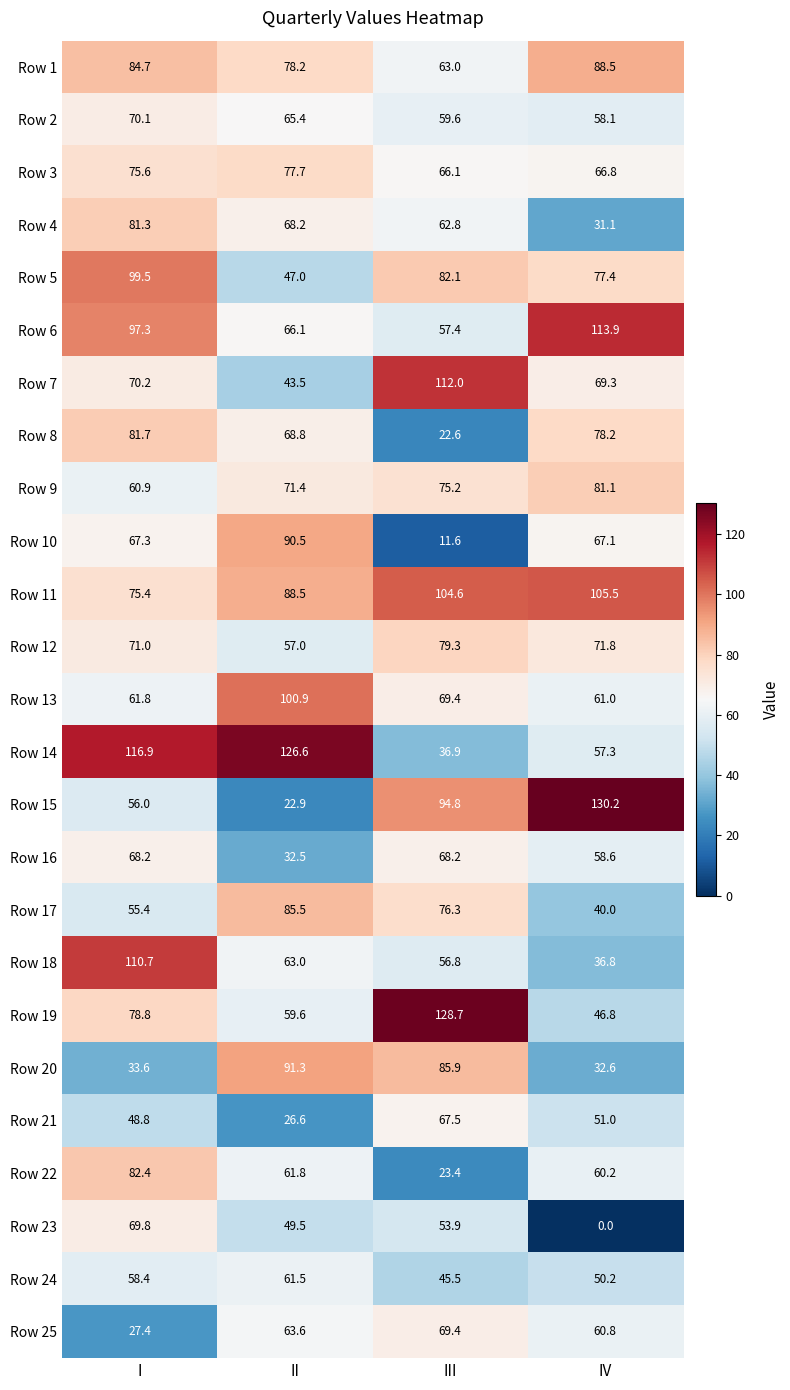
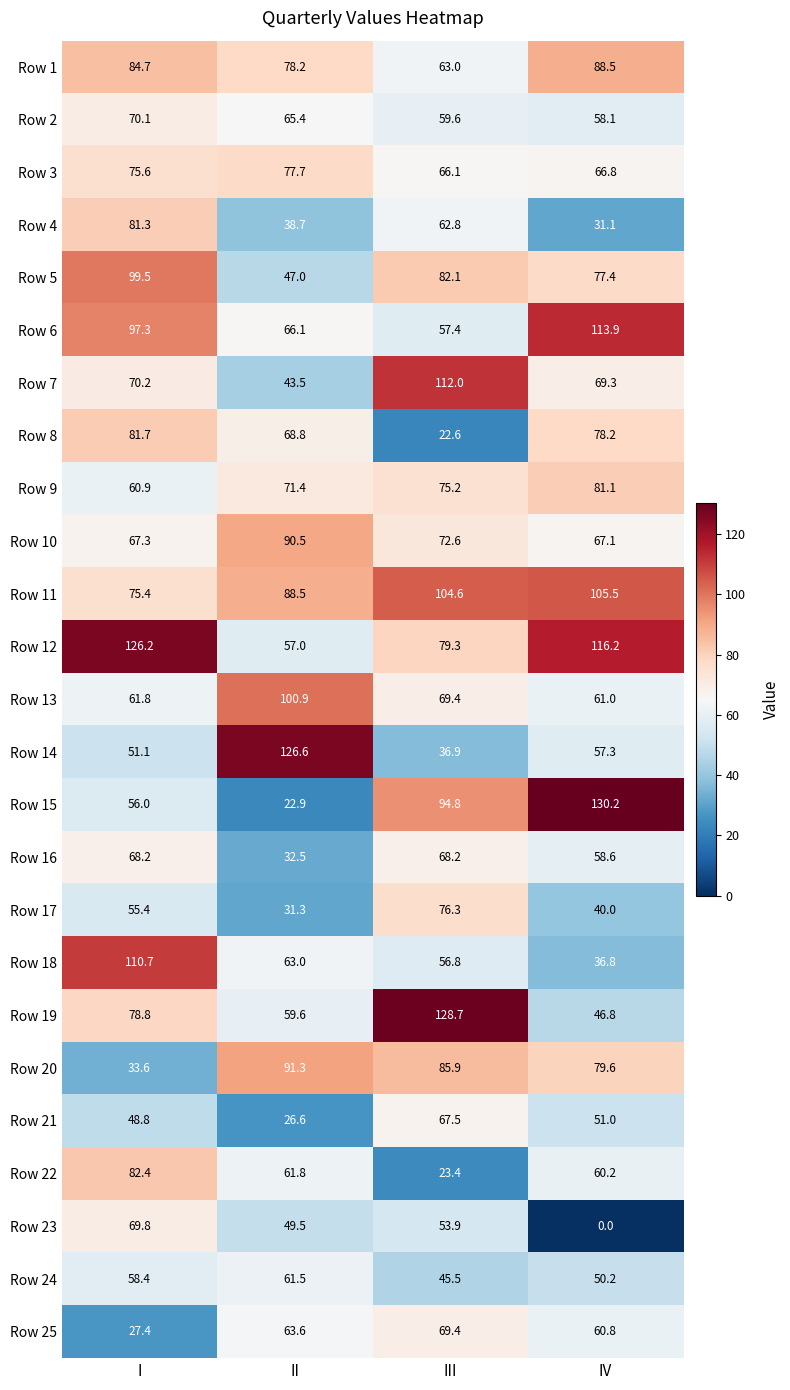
  {
    "Row 1": {
      "I": 84.7,
      "II": 78.2,
      "III": 63.0,
      "IV": 88.5
    },
    "Row 2": {
      "I": 70.1,
      "II": 65.4,
      "III": 59.6,
      "IV": 58.1
    },
    "Row 3": {
      "I": 75.6,
      "II": 77.7,
      "III": 66.1,
      "IV": 66.8
    },
    "Row 4": {
      "I": 81.3,
-     "II": 68.2,
+     "II": 38.7,
      "III": 62.8,
      "IV": 31.1
    },
    "Row 5": {
      "I": 99.5,
      "II": 47.0,
      "III": 82.1,
      "IV": 77.4
    },
    "Row 6": {
      "I": 97.3,
      "II": 66.1,
      "III": 57.4,
      "IV": 113.9
    },
    "Row 7": {
      "I": 70.2,
      "II": 43.5,
      "III": 112.0,
      "IV": 69.3
    },
    "Row 8": {
      "I": 81.7,
      "II": 68.8,
      "III": 22.6,
      "IV": 78.2
    },
    "Row 9": {
      "I": 60.9,
      "II": 71.4,
      "III": 75.2,
      "IV": 81.1
    },
    "Row 10": {
      "I": 67.3,
      "II": 90.5,
-     "III": 11.6,
+     "III": 72.6,
      "IV": 67.1
    },
    "Row 11": {
      "I": 75.4,
      "II": 88.5,
      "III": 104.6,
      "IV": 105.5
    },
    "Row 12": {
-     "I": 71.0,
+     "I": 126.2,
      "II": 57.0,
      "III": 79.3,
-     "IV": 71.8
+     "IV": 116.2
    },
    "Row 13": {
      "I": 61.8,
      "II": 100.9,
      "III": 69.4,
      "IV": 61.0
    },
    "Row 14": {
-     "I": 116.9,
+     "I": 51.1,
      "II": 126.6,
      "III": 36.9,
      "IV": 57.3
    },
    "Row 15": {
      "I": 56.0,
      "II": 22.9,
      "III": 94.8,
      "IV": 130.2
    },
    "Row 16": {
      "I": 68.2,
      "II": 32.5,
      "III": 68.2,
      "IV": 58.6
    },
    "Row 17": {
      "I": 55.4,
-     "II": 85.5,
+     "II": 31.3,
      "III": 76.3,
      "IV": 40.0
    },
    "Row 18": {
      "I": 110.7,
      "II": 63.0,
      "III": 56.8,
      "IV": 36.8
    },
    "Row 19": {
      "I": 78.8,
      "II": 59.6,
      "III": 128.7,
      "IV": 46.8
    },
    "Row 20": {
      "I": 33.6,
      "II": 91.3,
      "III": 85.9,
-     "IV": 32.6
+     "IV": 79.6
    },
    "Row 21": {
      "I": 48.8,
      "II": 26.6,
      "III": 67.5,
      "IV": 51.0
    },
    "Row 22": {
      "I": 82.4,
      "II": 61.8,
      "III": 23.4,
      "IV": 60.2
    },
    "Row 23": {
      "I": 69.8,
      "II": 49.5,
      "III": 53.9,
      "IV": 0.0
    },
    "Row 24": {
      "I": 58.4,
      "II": 61.5,
      "III": 45.5,
      "IV": 50.2
    },
    "Row 25": {
      "I": 27.4,
      "II": 63.6,
      "III": 69.4,
      "IV": 60.8
    }
  }
